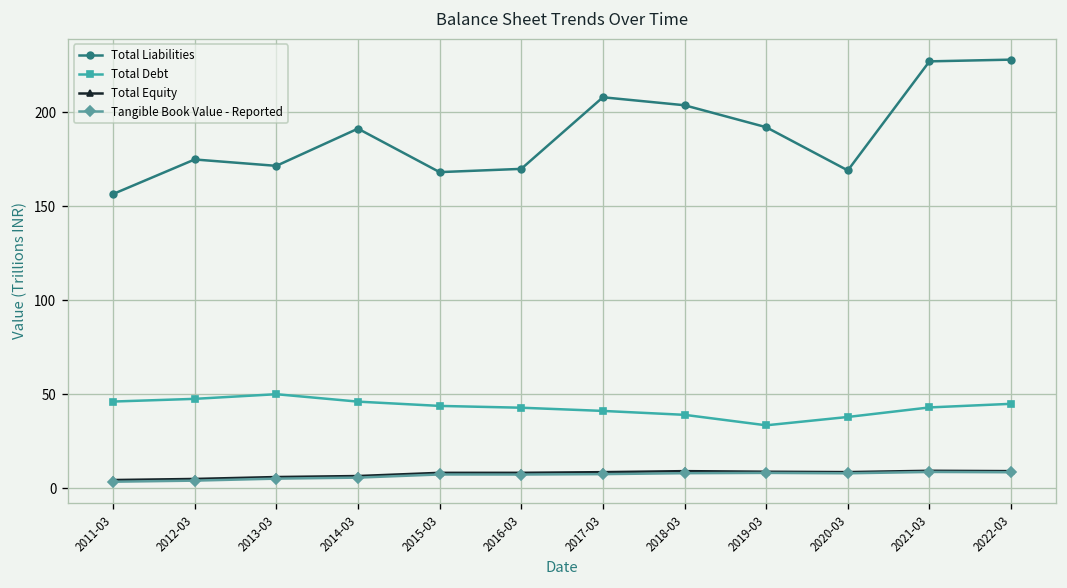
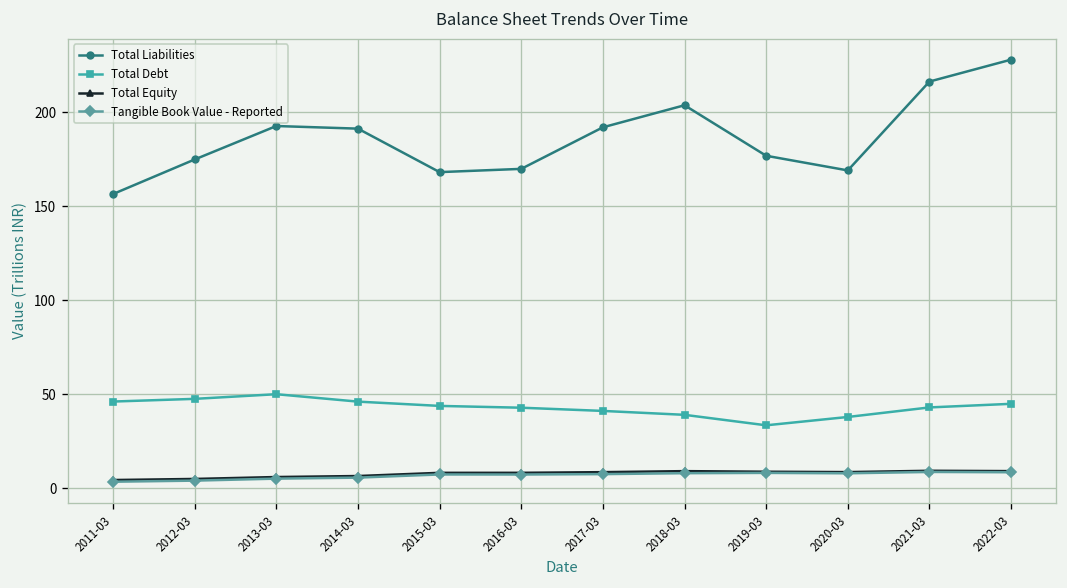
  {
    "Total Liabilities": {
      "2011-03": 156,
      "2012-03": 175,
-     "2013-03": 171,
+     "2013-03": 193,
      "2014-03": 191,
      "2015-03": 168,
      "2016-03": 170,
-     "2017-03": 208,
+     "2017-03": 192,
      "2018-03": 204,
-     "2019-03": 192,
+     "2019-03": 177,
      "2020-03": 169,
-     "2021-03": 227,
+     "2021-03": 216,
      "2022-03": 228
    }
  }
